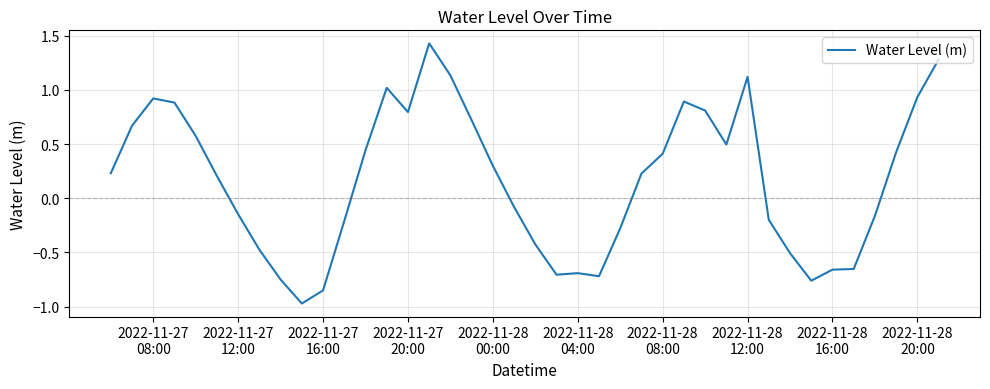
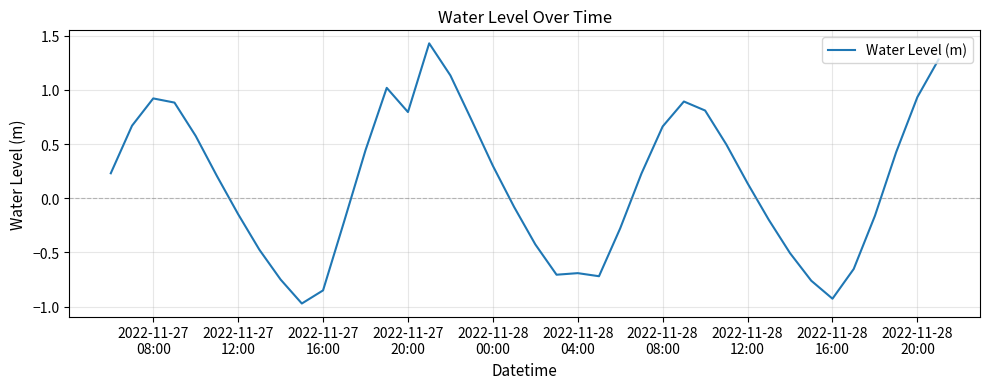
  {
    "2022-11-27 08:00": 0.92,
    "2022-11-27 12:00": -0.15,
    "2022-11-27 16:00": -0.85,
    "2022-11-27 20:00": 0.79,
    "2022-11-28 00:00": 0.30,
    "2022-11-28 04:00": -0.69,
-   "2022-11-28 08:00": 0.41,
-   "2022-11-28 12:00": 1.12,
-   "2022-11-28 16:00": -0.66,
+   "2022-11-28 08:00": 0.66,
+   "2022-11-28 12:00": 0.14,
+   "2022-11-28 16:00": -0.93,
    "2022-11-28 20:00": 0.93
  }
